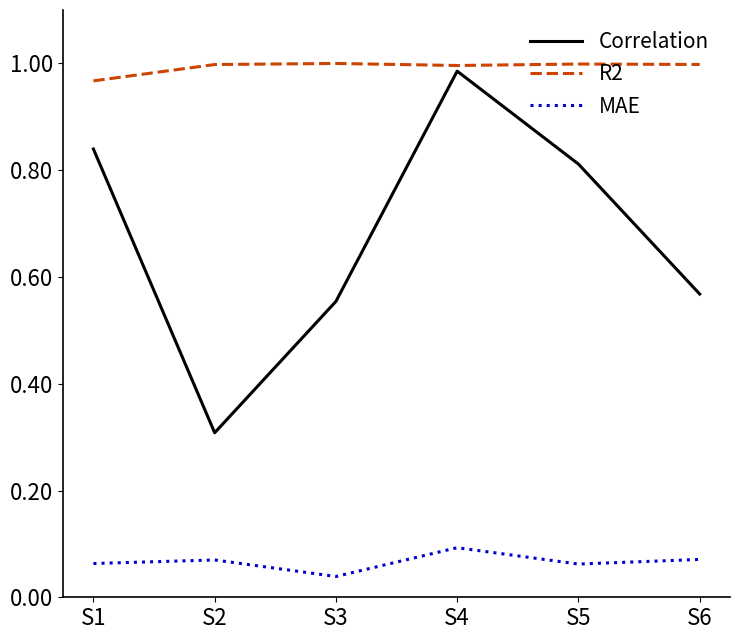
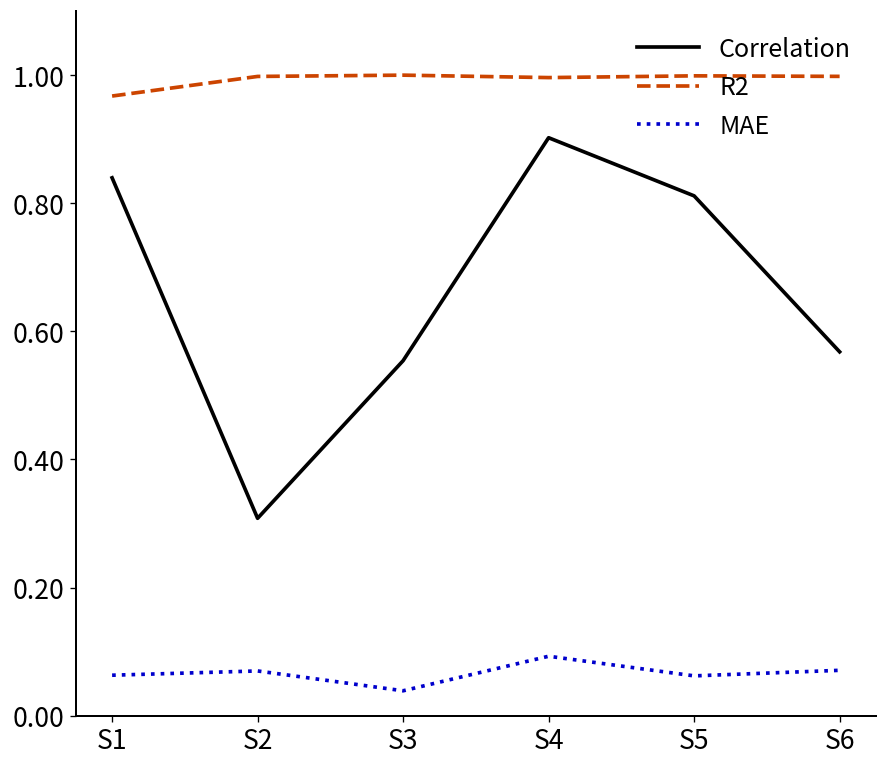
  {
    "Correlation": {
      "S1": 0.84,
      "S2": 0.31,
      "S3": 0.55,
-     "S4": 0.99,
+     "S4": 0.90,
      "S5": 0.81,
      "S6": 0.57
    },
    "R2": {
      "S1": 0.97,
      "S2": 1.00,
      "S3": 1.00,
      "S4": 1.00,
      "S5": 1.00,
      "S6": 1.00
    },
    "MAE": {
      "S1": 0.06,
      "S2": 0.07,
      "S3": 0.04,
      "S4": 0.09,
      "S5": 0.06,
      "S6": 0.07
    }
  }
